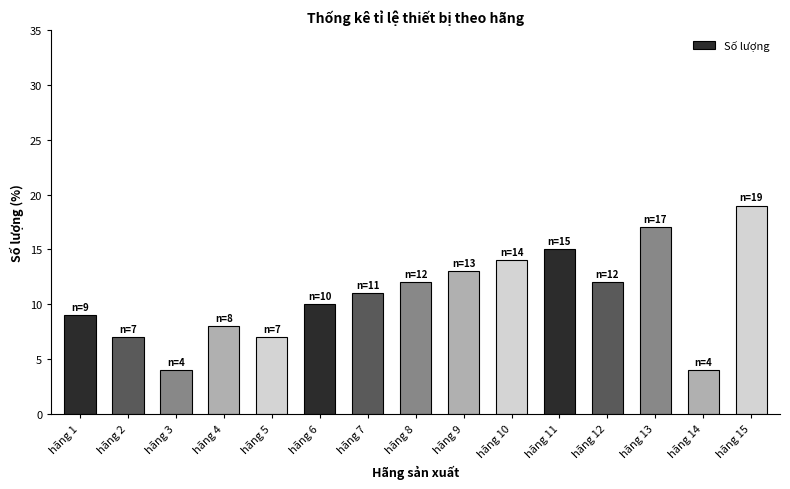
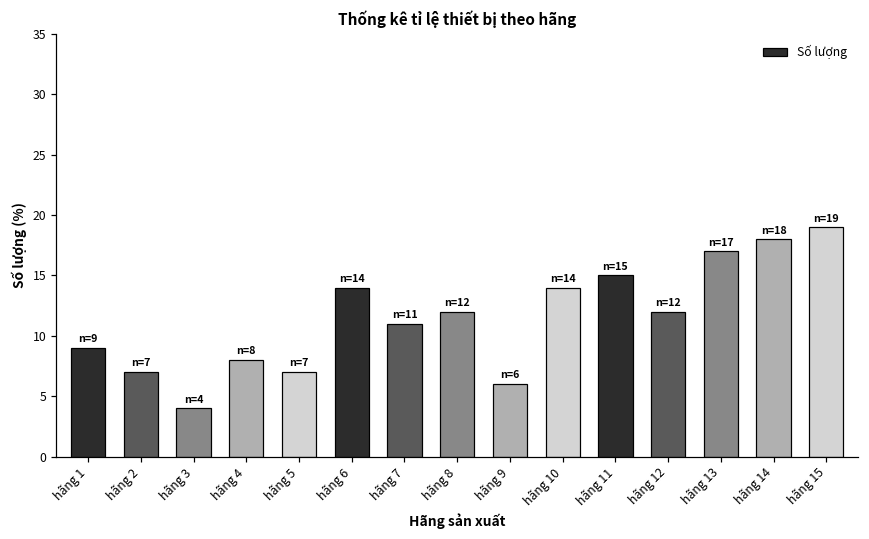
  {
    "hãng 1": 9,
    "hãng 2": 7,
    "hãng 3": 4,
    "hãng 4": 8,
    "hãng 5": 7,
-   "hãng 6": 10,
+   "hãng 6": 14,
    "hãng 7": 11,
    "hãng 8": 12,
-   "hãng 9": 13,
+   "hãng 9": 6,
    "hãng 10": 14,
    "hãng 11": 15,
    "hãng 12": 12,
    "hãng 13": 17,
-   "hãng 14": 4,
+   "hãng 14": 18,
    "hãng 15": 19
  }
